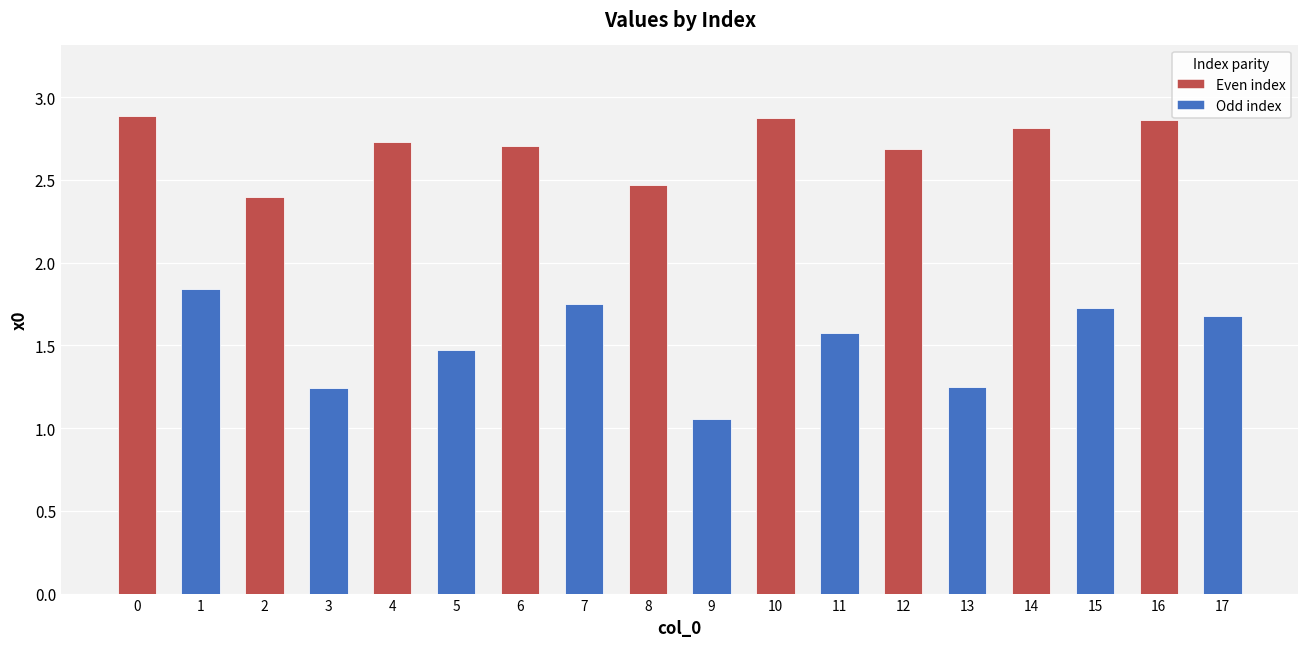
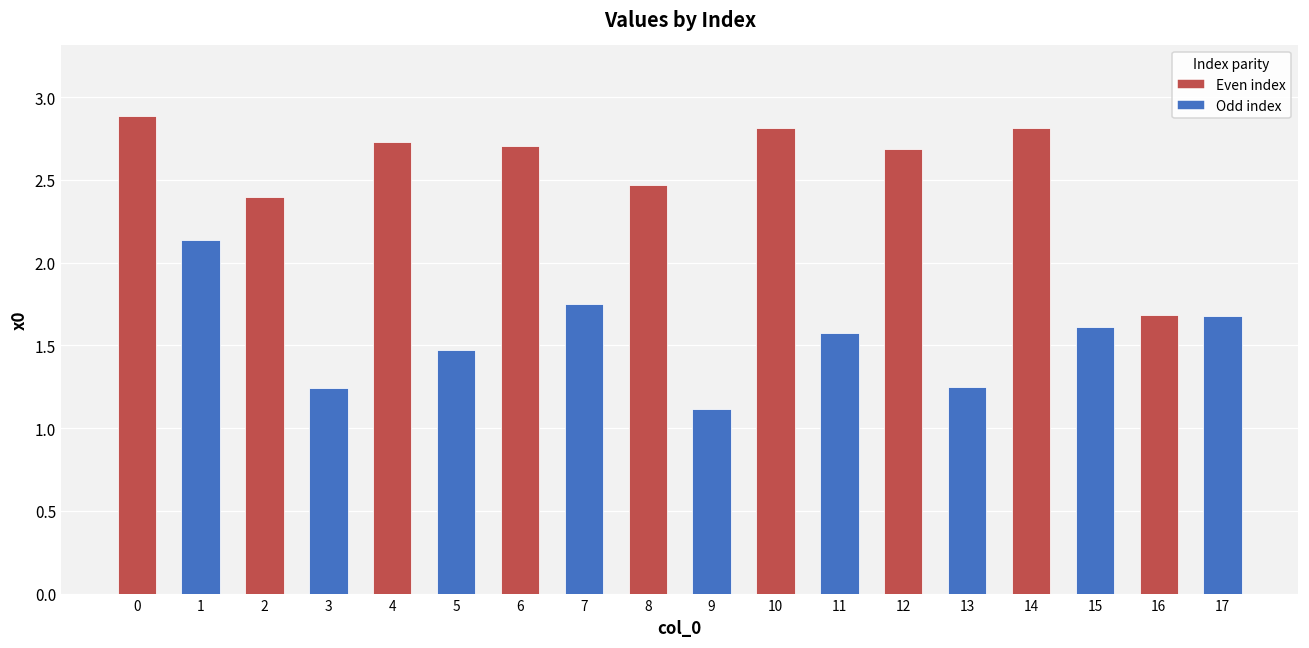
  {
    "0": 2.88,
-   "1": 1.84,
+   "1": 2.14,
    "2": 2.40,
    "3": 1.24,
    "4": 2.73,
    "5": 1.47,
    "6": 2.71,
    "7": 1.75,
    "8": 2.47,
-   "9": 1.06,
-   "10": 2.88,
+   "9": 1.11,
+   "10": 2.82,
    "11": 1.58,
    "12": 2.69,
    "13": 1.25,
    "14": 2.81,
-   "15": 1.72,
-   "16": 2.86,
+   "15": 1.61,
+   "16": 1.68,
    "17": 1.68
  }
